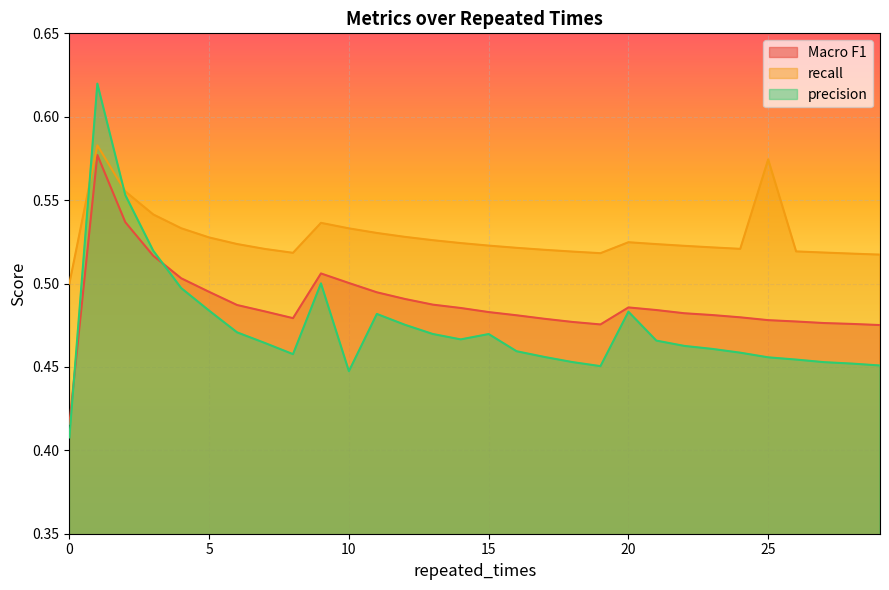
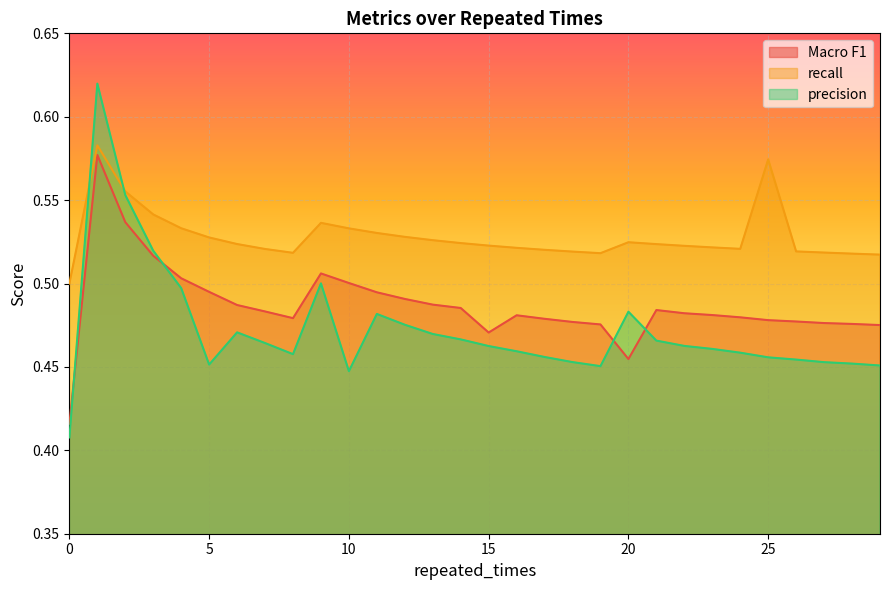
  {
    "Macro F1": {
      "0": 0.416,
      "5": 0.495,
      "10": 0.500,
-     "15": 0.483,
-     "20": 0.486,
+     "15": 0.471,
+     "20": 0.455,
      "25": 0.478
    },
    "recall": {
      "0": 0.500,
      "5": 0.528,
      "10": 0.533,
      "15": 0.523,
      "20": 0.525,
      "25": 0.574
    },
    "precision": {
      "0": 0.408,
-     "5": 0.484,
+     "5": 0.451,
      "10": 0.447,
-     "15": 0.470,
+     "15": 0.463,
      "20": 0.483,
      "25": 0.456
    }
  }
